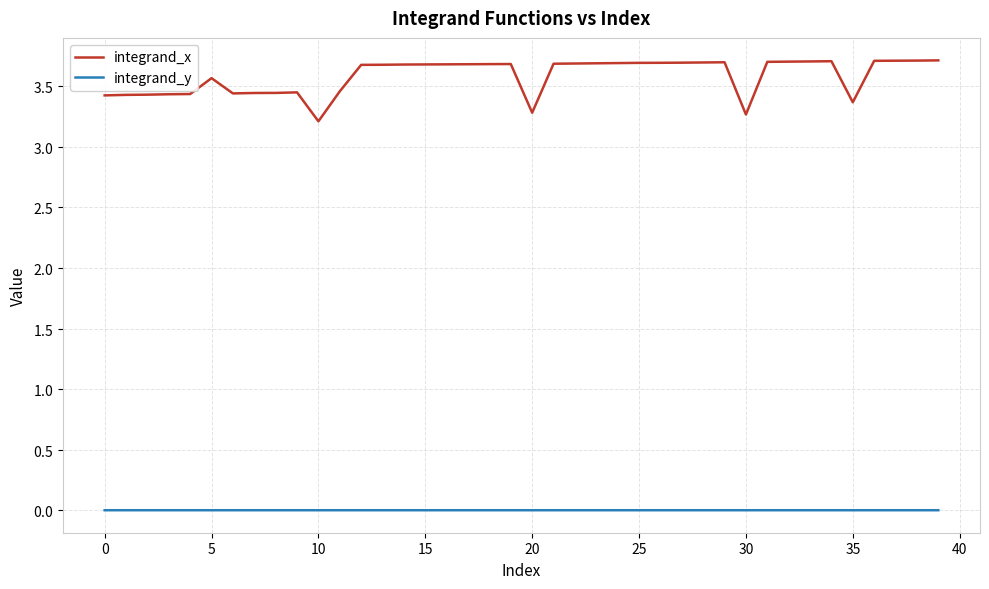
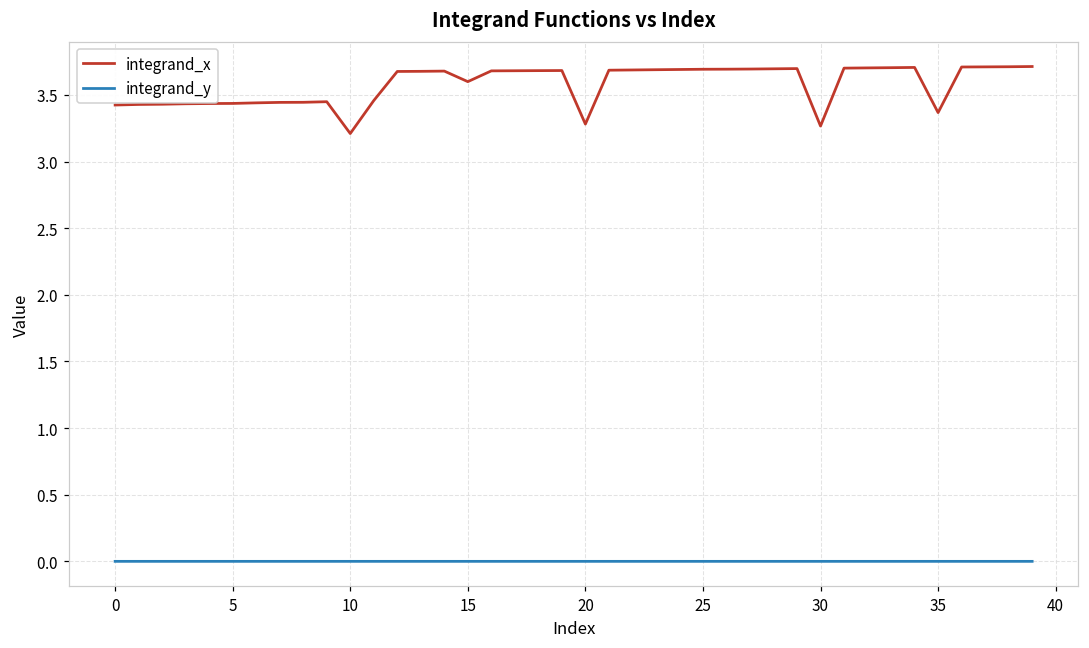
  {
    "integrand_x": {
      "0": 3.42,
-     "5": 3.57,
+     "5": 3.44,
      "10": 3.21,
-     "15": 3.68,
+     "15": 3.60,
      "20": 3.28,
      "25": 3.69,
      "30": 3.27,
      "35": 3.37
    },
    "integrand_y": {
      "0": 0.00,
      "5": 0.00,
      "10": 0.00,
      "15": 0.00,
      "20": 0.00,
      "25": 0.00,
      "30": 0.00,
      "35": 0.00
    }
  }
